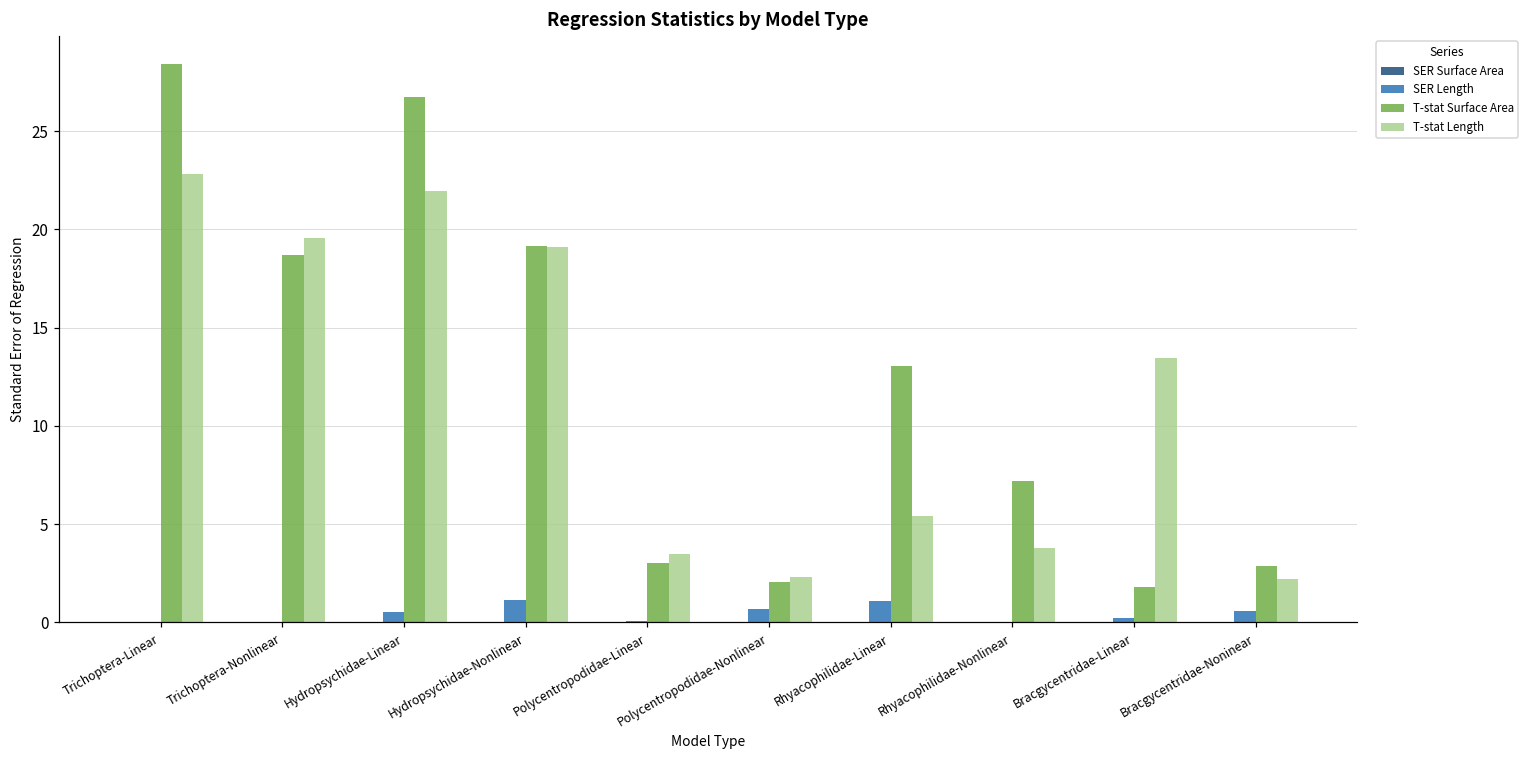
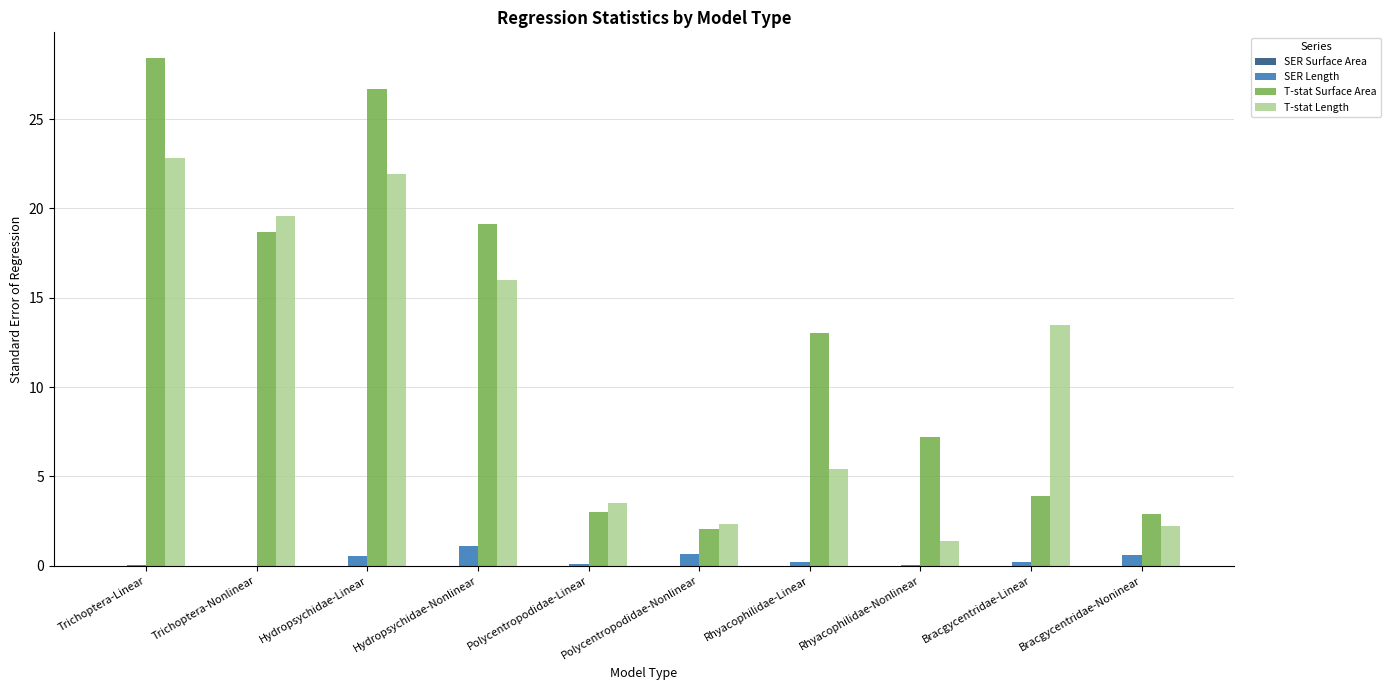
  {
    "SER Length": {
      "Hydropsychidae-Linear": 0.5,
      "Hydropsychidae-Nonlinear": 1.1,
      "Polycentropodidae-Nonlinear": 0.7,
-     "Rhyacophilidae-Linear": 1.1,
+     "Rhyacophilidae-Linear": 0.2,
      "Bracgycentridae-Linear": 0.2,
      "Bracgycentridae-Noninear": 0.6
    },
    "T-stat Surface Area": {
      "Trichoptera-Linear": 28.4,
      "Trichoptera-Nonlinear": 18.7,
      "Hydropsychidae-Linear": 26.7,
      "Hydropsychidae-Nonlinear": 19.1,
      "Polycentropodidae-Linear": 3.0,
      "Polycentropodidae-Nonlinear": 2.0,
      "Rhyacophilidae-Linear": 13.0,
      "Rhyacophilidae-Nonlinear": 7.2,
-     "Bracgycentridae-Linear": 1.8,
+     "Bracgycentridae-Linear": 3.9,
      "Bracgycentridae-Noninear": 2.9
    },
    "T-stat Length": {
      "Trichoptera-Linear": 22.8,
      "Trichoptera-Nonlinear": 19.6,
      "Hydropsychidae-Linear": 21.9,
-     "Hydropsychidae-Nonlinear": 19.1,
+     "Hydropsychidae-Nonlinear": 16.0,
      "Polycentropodidae-Linear": 3.5,
      "Polycentropodidae-Nonlinear": 2.3,
      "Rhyacophilidae-Linear": 5.4,
-     "Rhyacophilidae-Nonlinear": 3.8,
+     "Rhyacophilidae-Nonlinear": 1.4,
      "Bracgycentridae-Linear": 13.5,
      "Bracgycentridae-Noninear": 2.2
    }
  }
